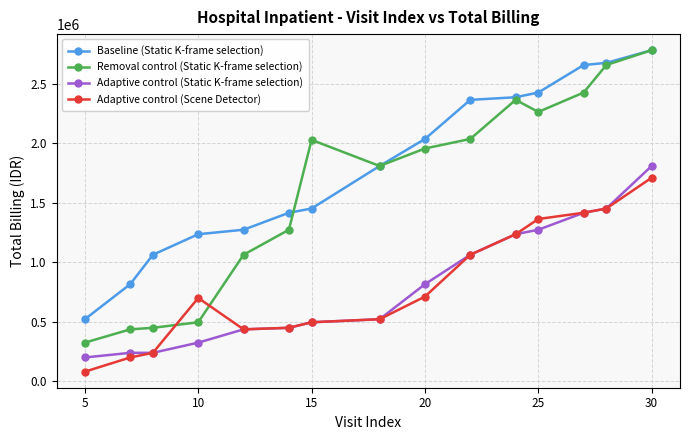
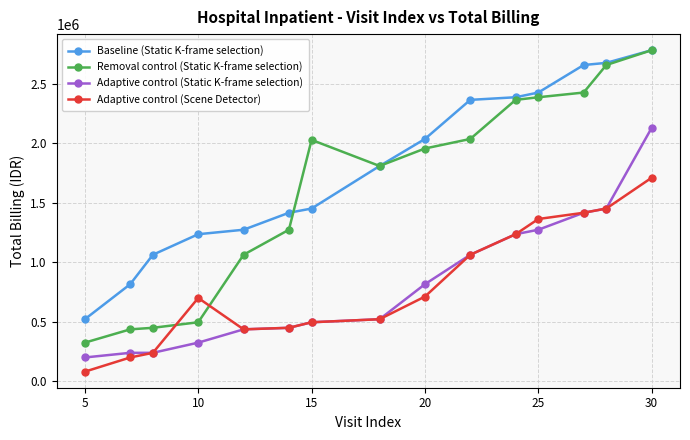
  {
    "Baseline (Static K-frame selection)": {
      "5": 520000,
      "10": 1240000,
      "15": 1450000,
      "20": 2040000,
      "25": 2420000
    },
    "Removal control (Static K-frame selection)": {
      "5": 330000,
      "10": 500000,
      "15": 2030000,
      "20": 1950000,
-     "25": 2260000
+     "25": 2390000
    },
    "Adaptive control (Static K-frame selection)": {
      "5": 200000,
      "10": 330000,
      "20": 820000,
      "25": 1270000,
-     "30": 1810000
+     "30": 2130000
    },
    "Adaptive control (Scene Detector)": {
      "5": 80000,
      "10": 700000,
      "20": 710000,
      "25": 1360000,
      "30": 1710000
    }
  }
